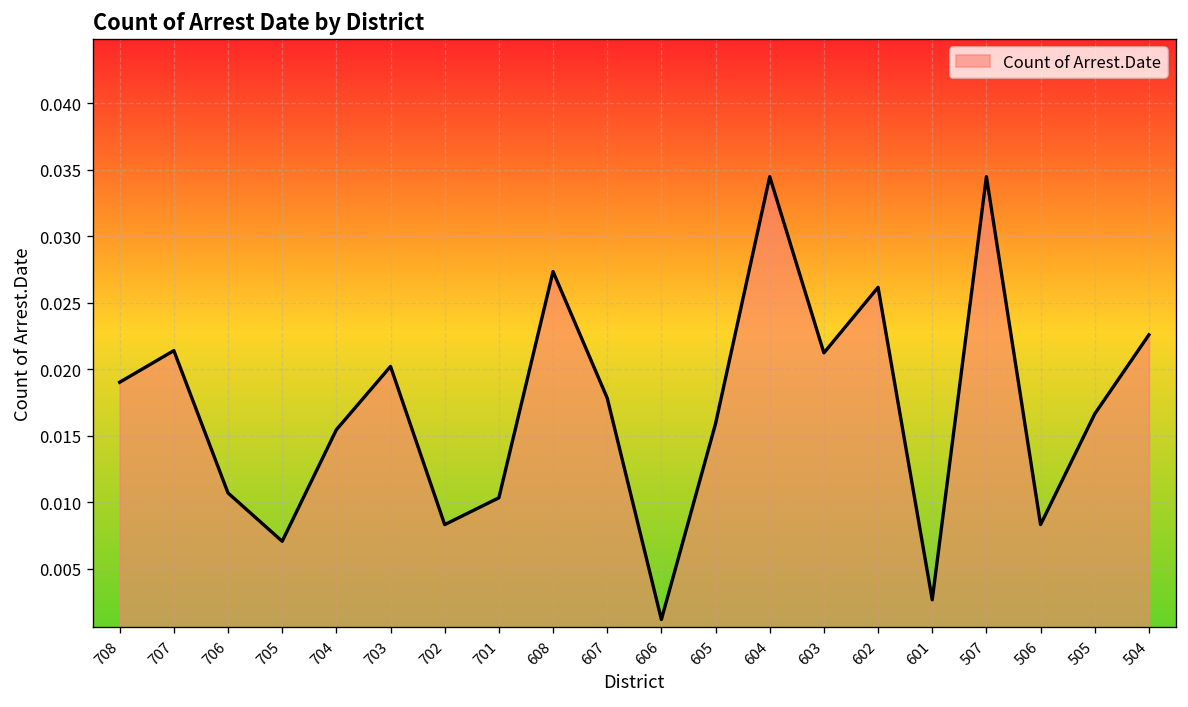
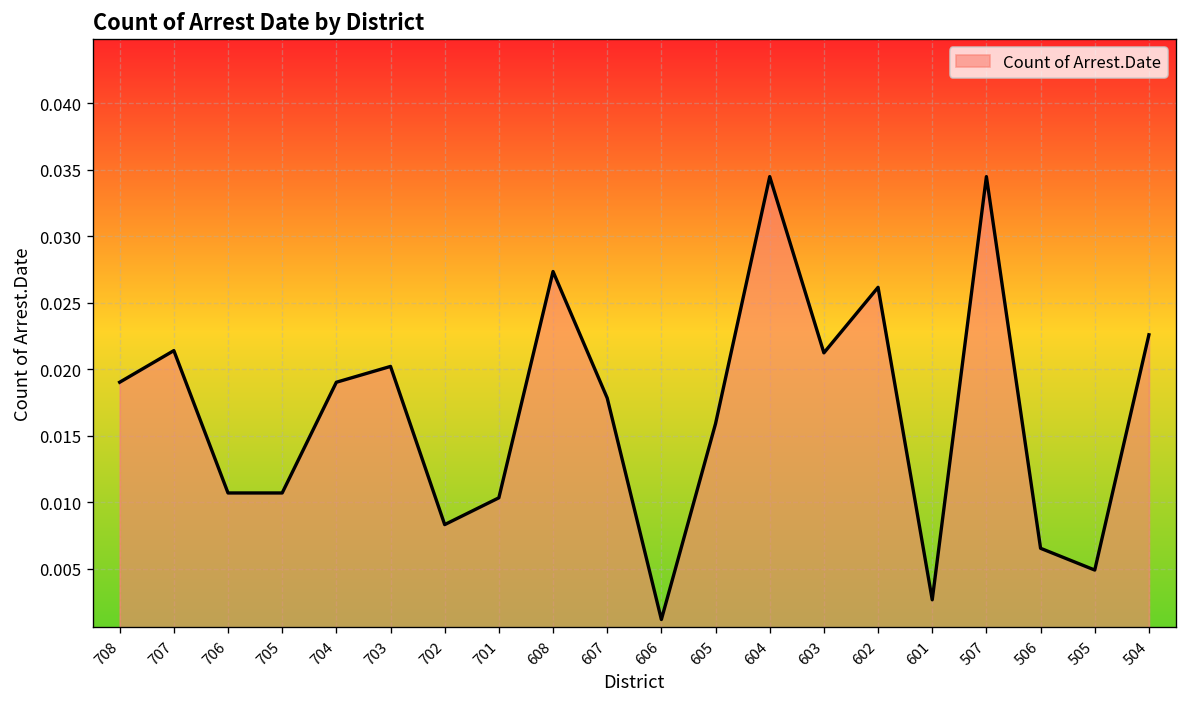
  {
    "708": 0.0190,
    "707": 0.0214,
    "706": 0.0107,
-   "705": 0.0071,
-   "704": 0.0155,
+   "705": 0.0107,
+   "704": 0.0190,
    "703": 0.0202,
    "702": 0.0083,
    "701": 0.0103,
    "608": 0.0273,
    "607": 0.0178,
    "606": 0.0012,
    "605": 0.0159,
    "604": 0.0345,
    "603": 0.0212,
    "602": 0.0262,
    "601": 0.0027,
    "507": 0.0345,
-   "506": 0.0083,
-   "505": 0.0166,
+   "506": 0.0065,
+   "505": 0.0049,
    "504": 0.0226
  }
